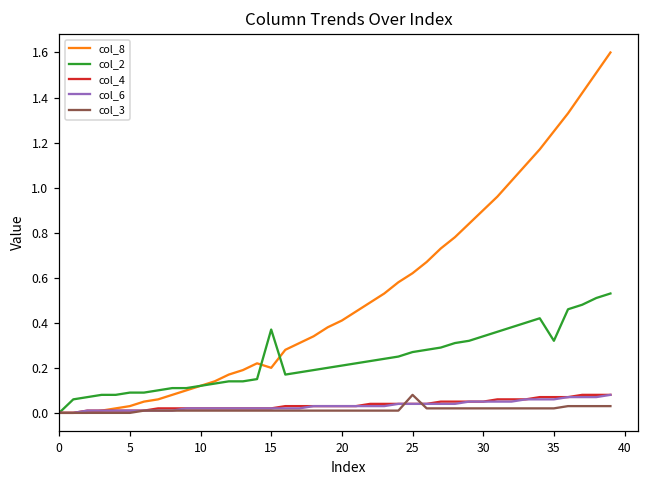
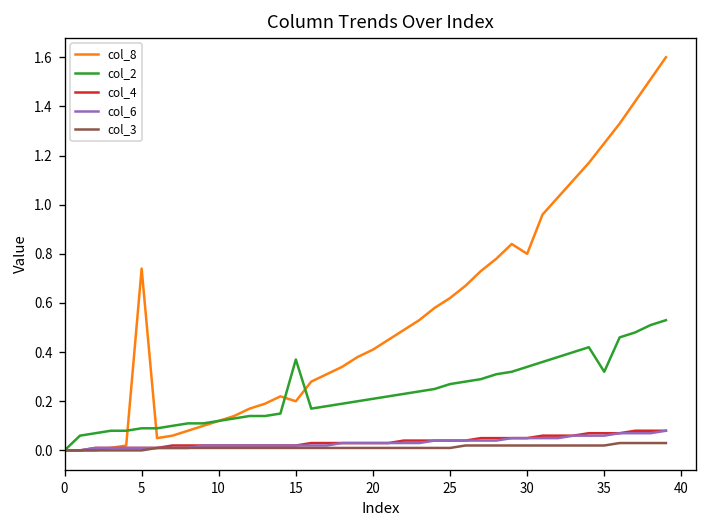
  {
    "col_8": {
-     "5": 0.03,
+     "5": 0.74,
      "15": 0.20,
      "20": 0.41,
      "25": 0.62,
-     "30": 0.9,
+     "30": 0.8,
      "35": 1.25
    },
    "col_2": {
      "5": 0.09,
      "15": 0.37,
      "20": 0.21,
      "25": 0.27,
      "30": 0.34,
      "35": 0.32
    },
    "col_3": {
      "20": 0.01,
-     "25": 0.08,
+     "25": 0.01,
      "30": 0.02,
      "35": 0.02
    }
  }
